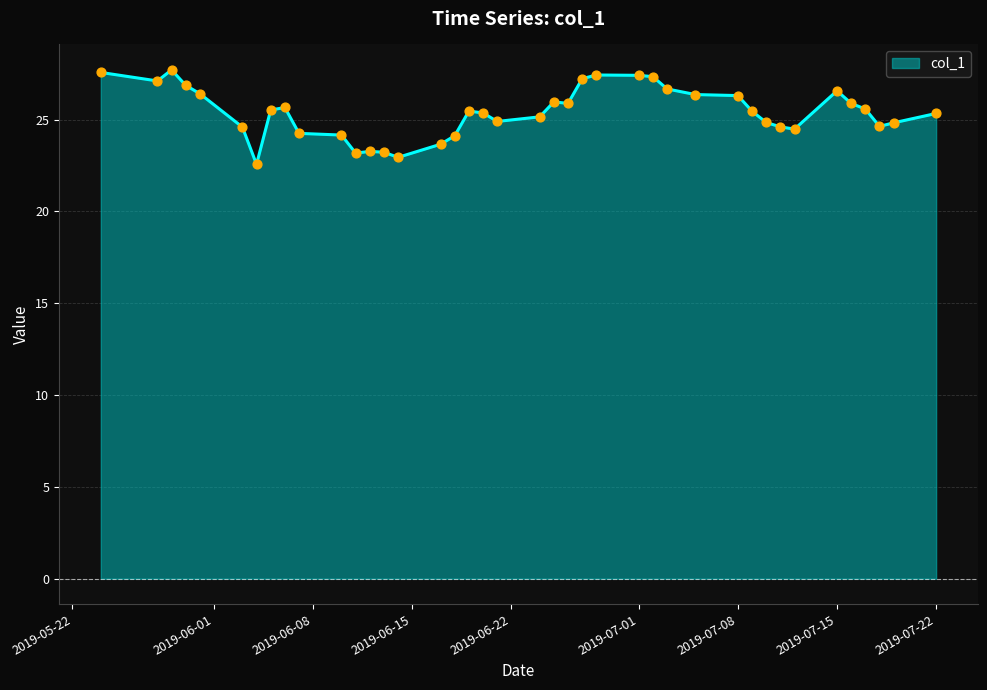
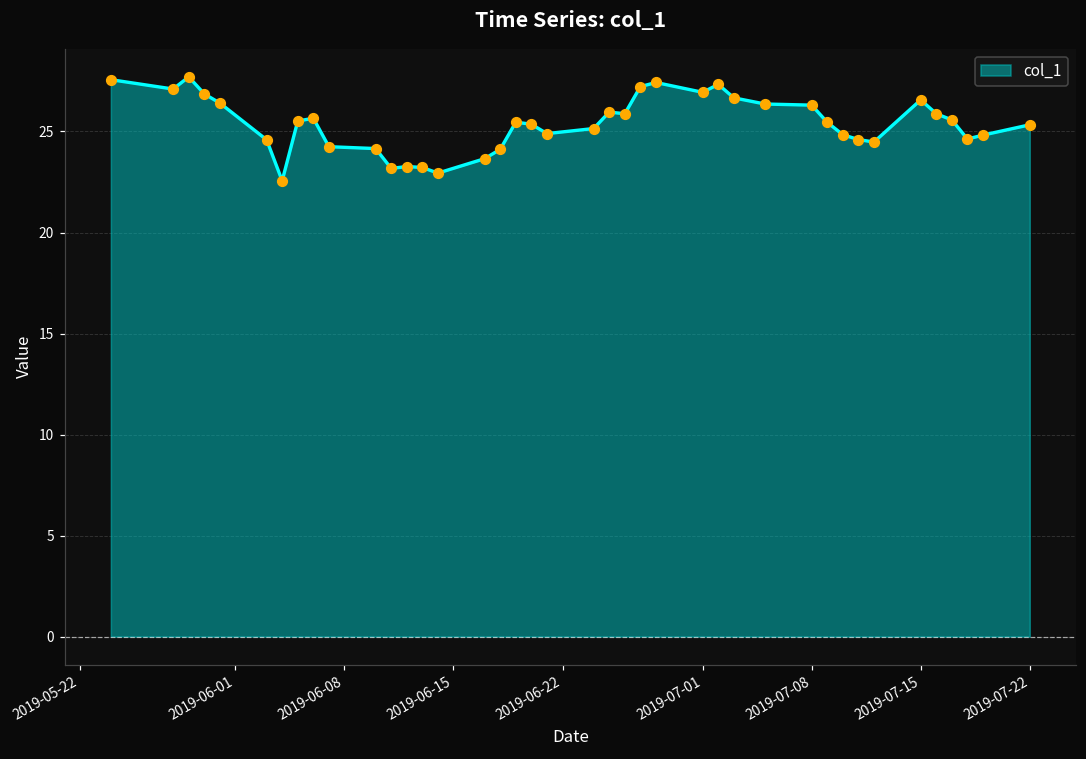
  {
-   "2019-07-01": 27.4,
+   "2019-07-01": 26.9,
    "2019-07-08": 26.3,
    "2019-07-15": 26.6,
    "2019-07-22": 25.3
  }
